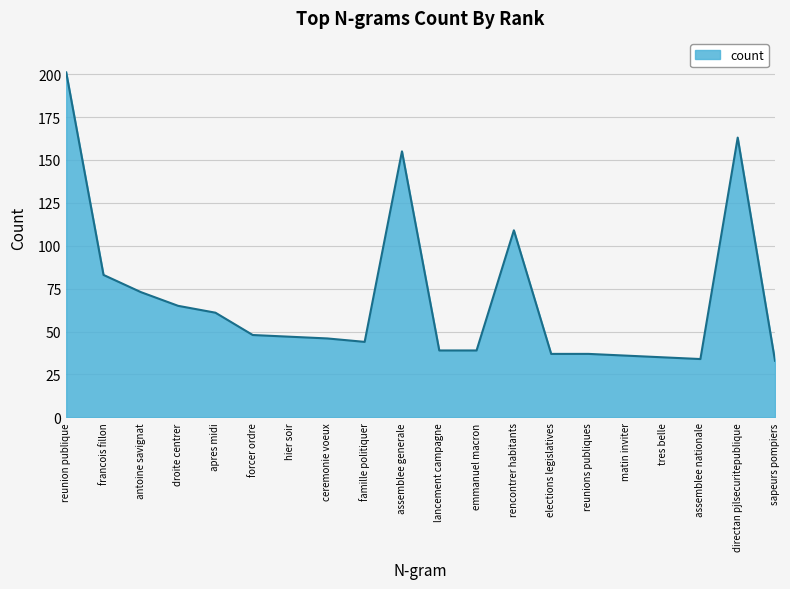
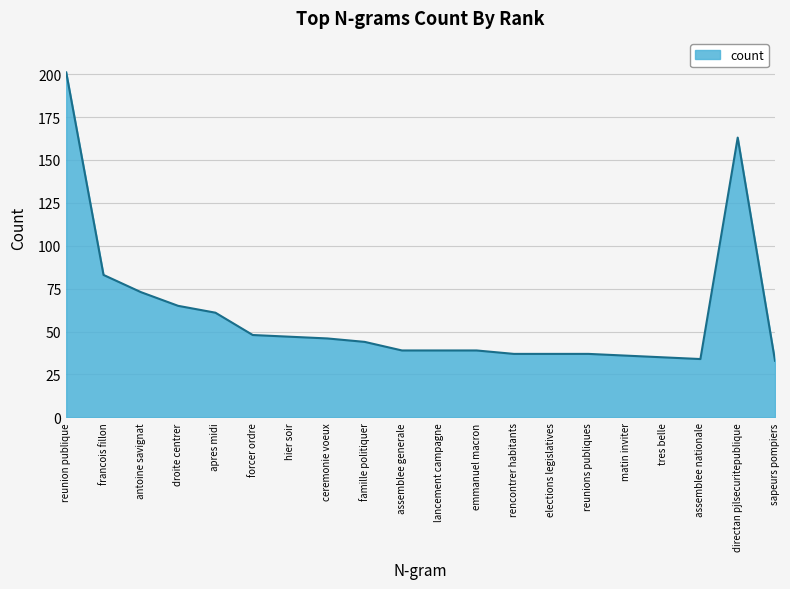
  {
    "reunion publique": 201,
    "francois fillon": 83,
    "antoine savignat": 73,
    "droite centrer": 65,
    "apres midi": 61,
    "forcer ordre": 48,
    "hier soir": 47,
    "ceremonie voeux": 46,
    "famille politiquer": 44,
-   "assemblee generale": 155,
+   "assemblee generale": 39,
    "lancement campagne": 39,
    "emmanuel macron": 39,
-   "rencontrer habitants": 109,
+   "rencontrer habitants": 37,
    "elections legislatives": 37,
    "reunions publiques": 37,
    "matin inviter": 36,
    "tres belle": 35,
    "assemblee nationale": 34,
    "directan pjlsecuritepublique": 163,
    "sapeurs pompiers": 33
  }
